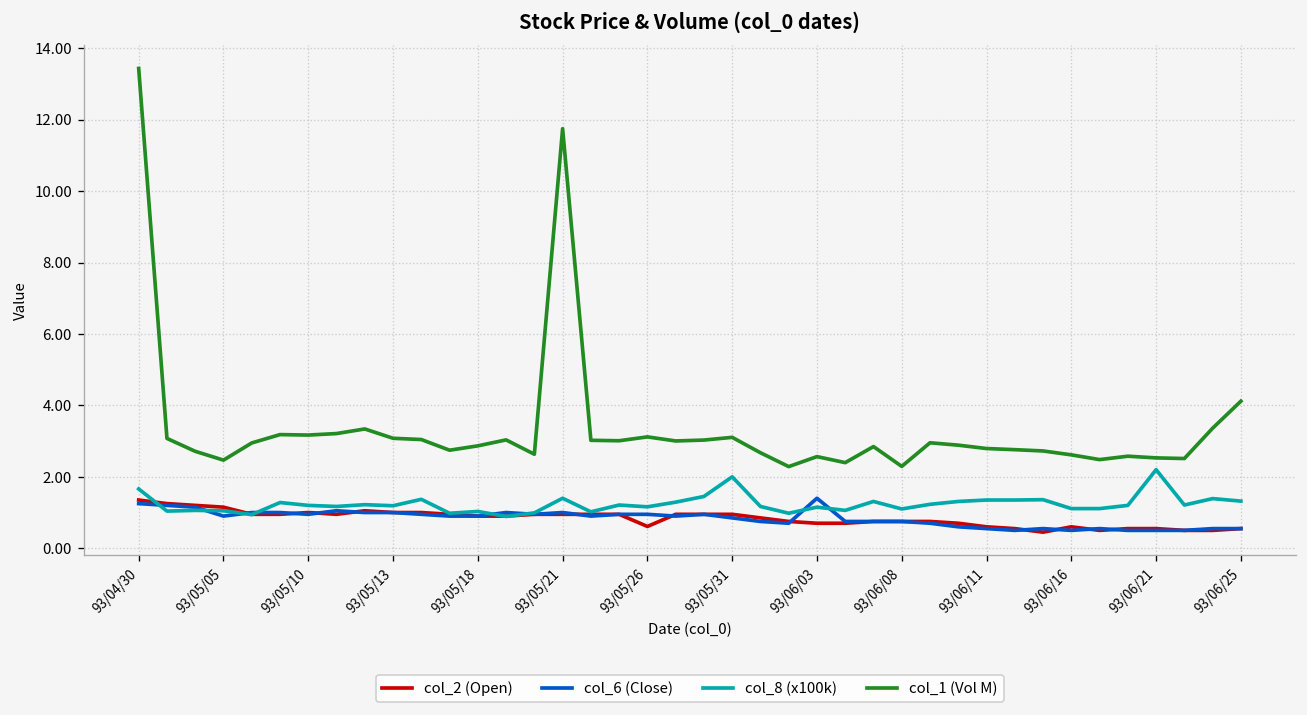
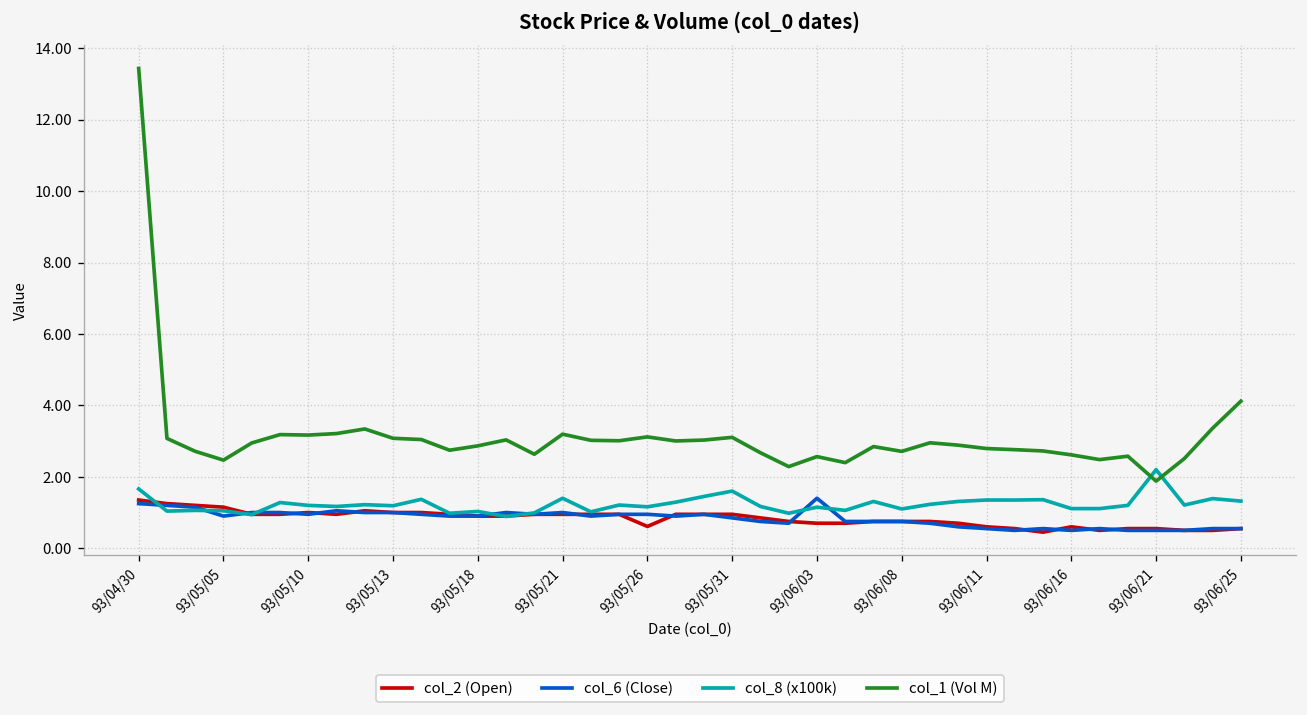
  {
    "col_2 (Open)": {
      "93/04/30": 1.4,
      "93/05/05": 1.2,
      "93/05/26": 0.6,
      "93/05/31": 1.0,
      "93/06/03": 0.7,
      "93/06/16": 0.6
    },
    "col_6 (Close)": {
      "93/04/30": 1.3,
      "93/05/05": 0.9,
      "93/05/26": 1.0,
      "93/05/31": 0.9,
      "93/06/03": 1.4,
      "93/06/16": 0.5
    },
    "col_8 (x100k)": {
      "93/04/30": 1.7,
      "93/05/05": 1.1,
      "93/05/10": 1.2,
      "93/05/13": 1.2,
      "93/05/18": 1.0,
      "93/05/21": 1.4,
      "93/05/26": 1.2,
-     "93/05/31": 2.0,
+     "93/05/31": 1.6,
      "93/06/03": 1.2,
      "93/06/08": 1.1,
      "93/06/11": 1.4,
      "93/06/16": 1.1,
      "93/06/21": 2.2,
      "93/06/25": 1.3
    },
    "col_1 (Vol M)": {
      "93/04/30": 13.4,
      "93/05/05": 2.5,
      "93/05/10": 3.2,
      "93/05/13": 3.1,
      "93/05/18": 2.9,
-     "93/05/21": 11.7,
+     "93/05/21": 3.2,
      "93/05/26": 3.1,
      "93/05/31": 3.1,
      "93/06/03": 2.6,
-     "93/06/08": 2.3,
+     "93/06/08": 2.7,
      "93/06/11": 2.8,
      "93/06/16": 2.6,
-     "93/06/21": 2.5,
+     "93/06/21": 1.9,
      "93/06/25": 4.1
    }
  }
